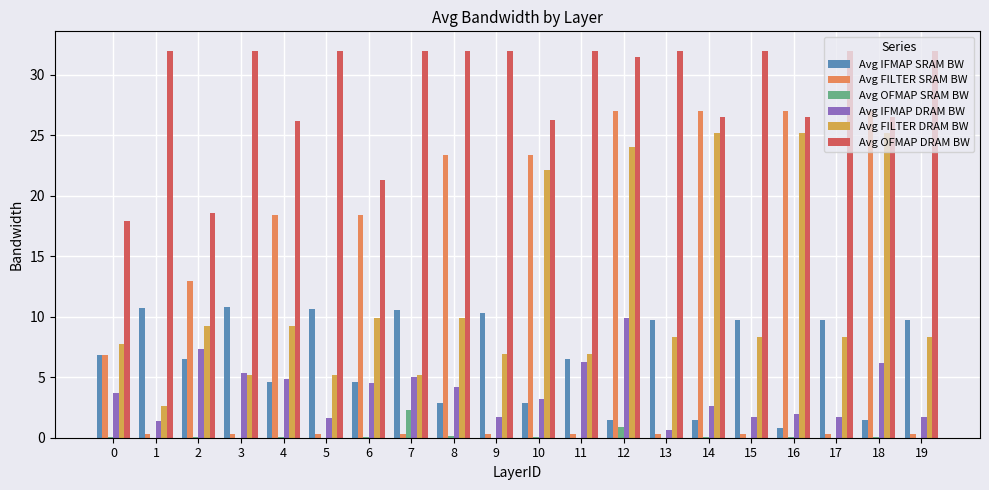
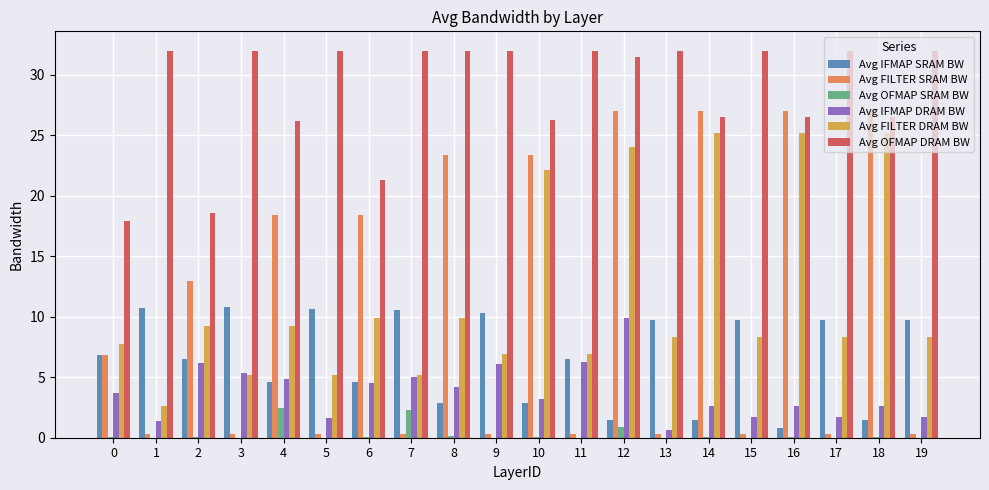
  {
    "Avg IFMAP SRAM BW": {
      "0": 6.9,
      "1": 10.8,
      "2": 6.5,
      "3": 10.8,
      "4": 4.6,
      "5": 10.7,
      "6": 4.6,
      "7": 10.6,
      "8": 2.9,
      "9": 10.4,
      "10": 2.9,
      "11": 6.5,
      "12": 1.5,
      "13": 9.7,
      "14": 1.5,
      "15": 9.7,
      "16": 0.8,
      "17": 9.7,
      "18": 1.5,
      "19": 9.7
    },
    "Avg OFMAP SRAM BW": {
-     "4": 0.1,
+     "4": 2.5,
      "7": 2.3,
      "12": 0.9
    },
    "Avg IFMAP DRAM BW": {
      "0": 3.7,
      "1": 1.4,
-     "2": 7.3,
+     "2": 6.2,
      "3": 5.3,
      "4": 4.9,
      "5": 1.6,
      "6": 4.5,
      "7": 5.0,
      "8": 4.2,
-     "9": 1.7,
+     "9": 6.1,
      "10": 3.2,
      "11": 6.3,
      "12": 9.9,
      "13": 0.6,
      "14": 2.7,
      "15": 1.7,
-     "16": 2.0,
+     "16": 2.7,
      "17": 1.7,
-     "18": 6.1,
+     "18": 2.7,
      "19": 1.7
    }
  }
